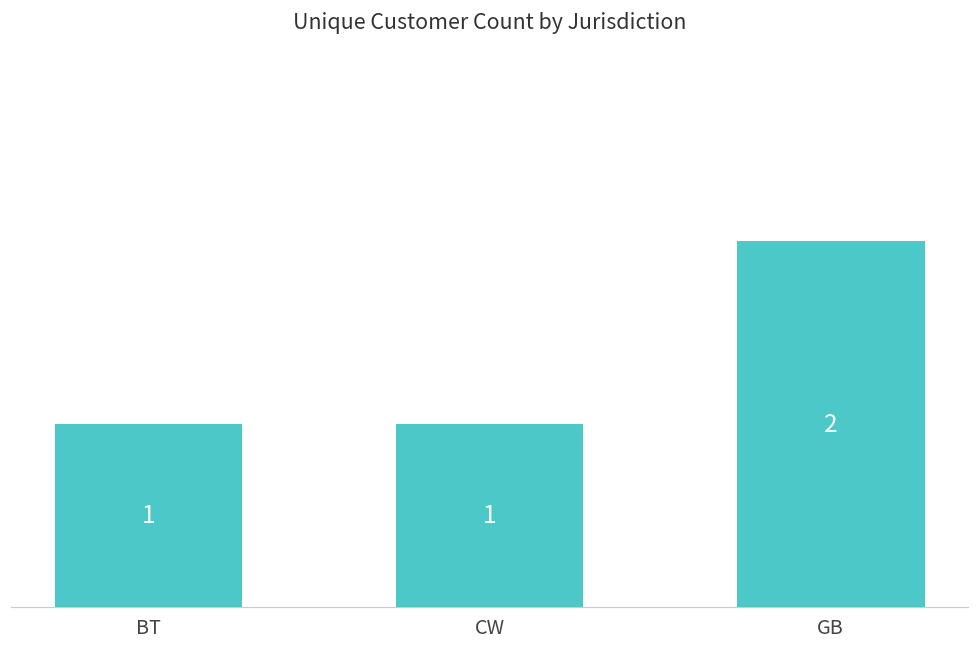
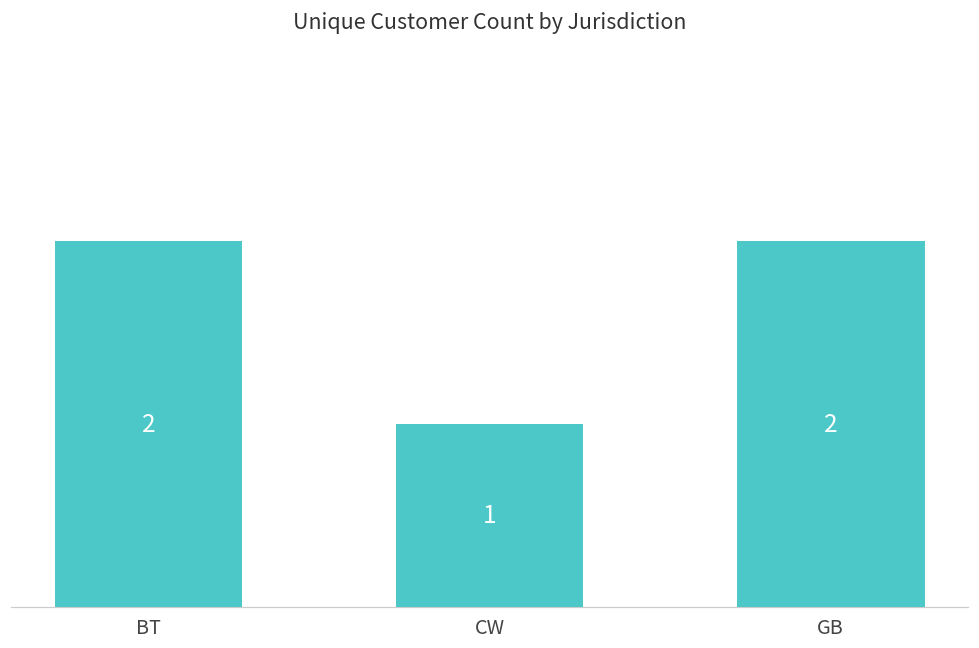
  {
-   "BT": 1,
+   "BT": 2,
    "CW": 1,
    "GB": 2
  }
